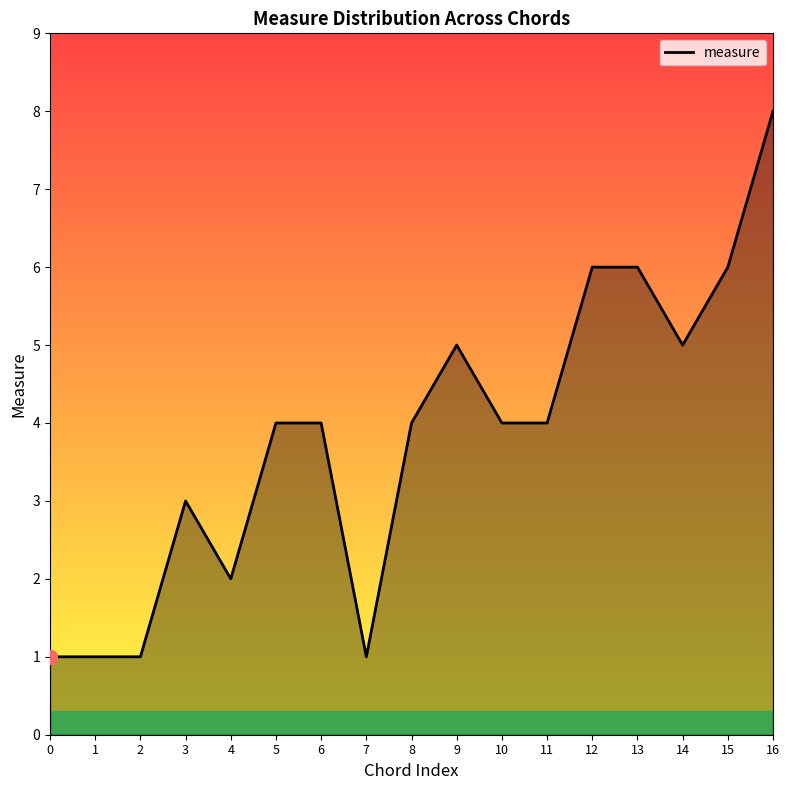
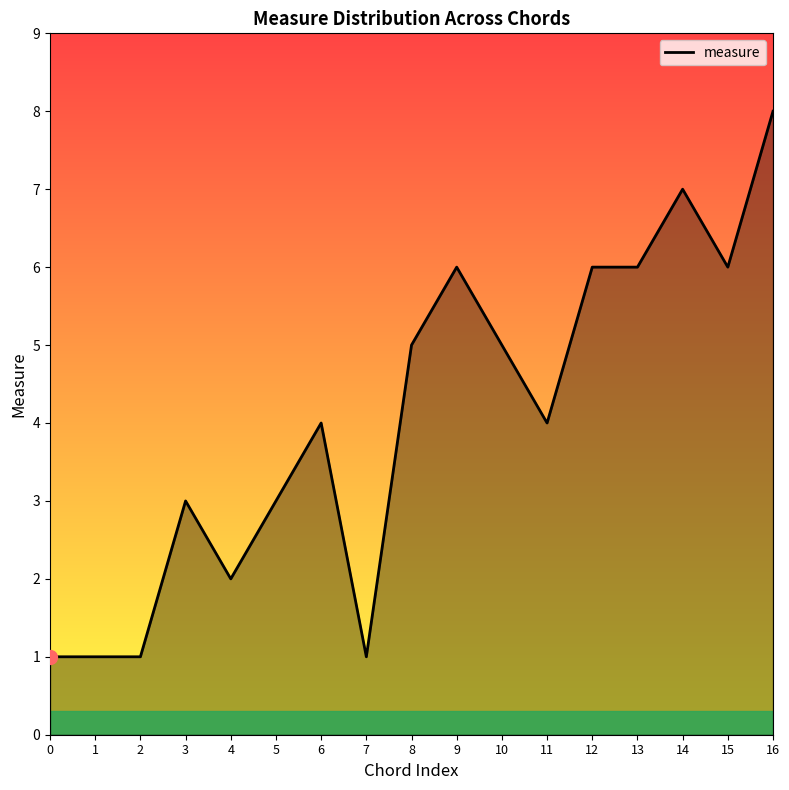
  {
    "measure": {
      "1": 1,
      "2": 1,
      "3": 3,
      "4": 2,
-     "5": 4,
+     "5": 3,
      "6": 4,
      "7": 1,
-     "8": 4,
-     "9": 5,
-     "10": 4,
+     "8": 5,
+     "9": 6,
+     "10": 5,
      "11": 4,
      "12": 6,
      "13": 6,
-     "14": 5,
+     "14": 7,
      "15": 6,
      "16": 8
    }
  }
